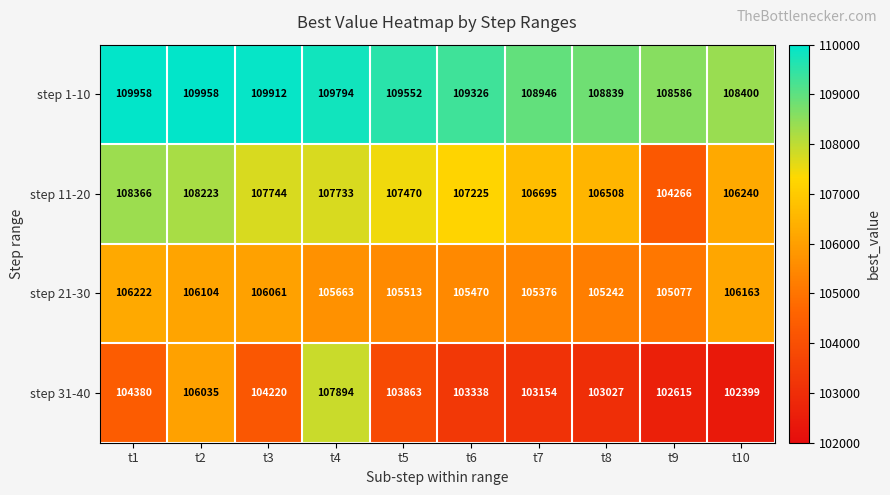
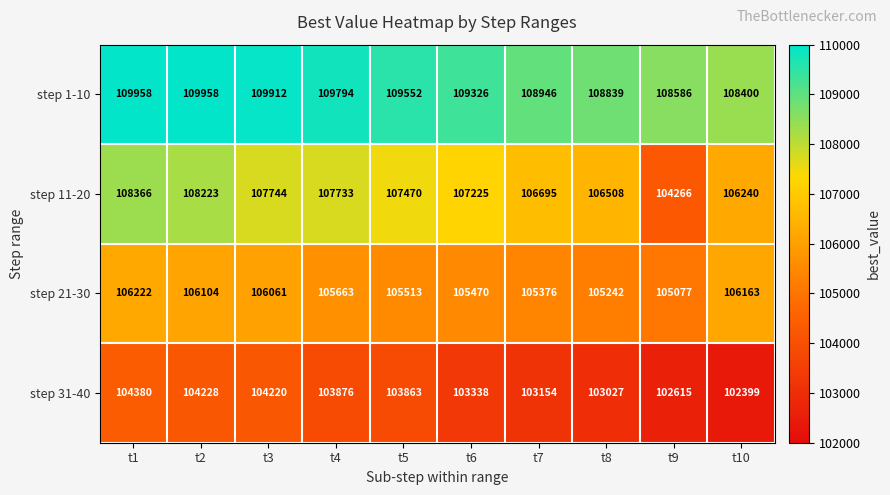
  {
    "step 1-10": {
      "t1": 109958,
      "t2": 109958,
      "t3": 109912,
      "t4": 109794,
      "t5": 109552,
      "t6": 109326,
      "t7": 108946,
      "t8": 108839,
      "t9": 108586,
      "t10": 108400
    },
    "step 11-20": {
      "t1": 108366,
      "t2": 108223,
      "t3": 107744,
      "t4": 107733,
      "t5": 107470,
      "t6": 107225,
      "t7": 106695,
      "t8": 106508,
      "t9": 104266,
      "t10": 106240
    },
    "step 21-30": {
      "t1": 106222,
      "t2": 106104,
      "t3": 106061,
      "t4": 105663,
      "t5": 105513,
      "t6": 105470,
      "t7": 105376,
      "t8": 105242,
      "t9": 105077,
      "t10": 106163
    },
    "step 31-40": {
      "t1": 104380,
-     "t2": 106035,
+     "t2": 104228,
      "t3": 104220,
-     "t4": 107894,
+     "t4": 103876,
      "t5": 103863,
      "t6": 103338,
      "t7": 103154,
      "t8": 103027,
      "t9": 102615,
      "t10": 102399
    }
  }
